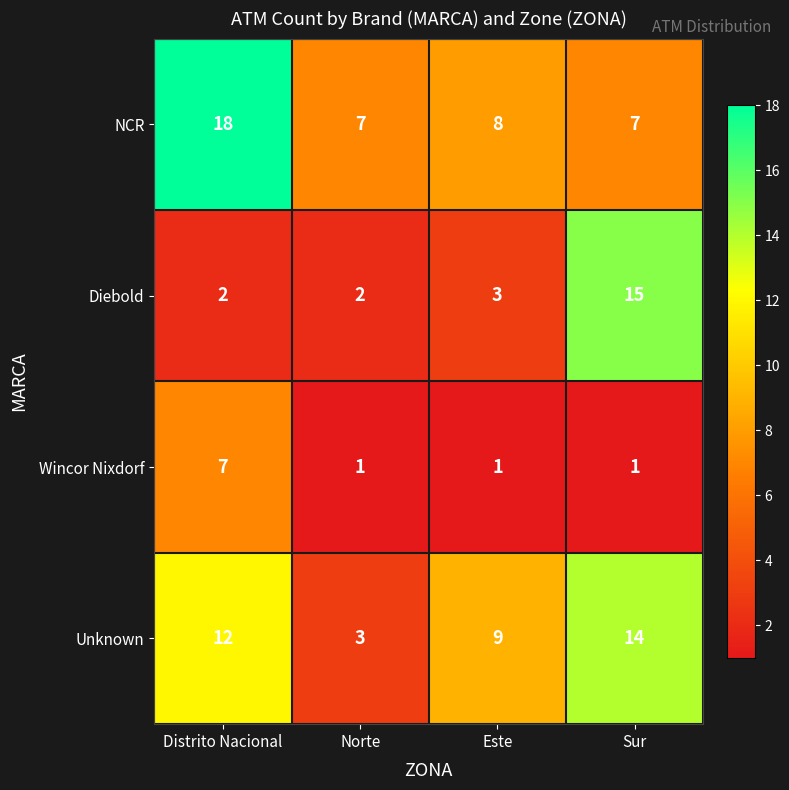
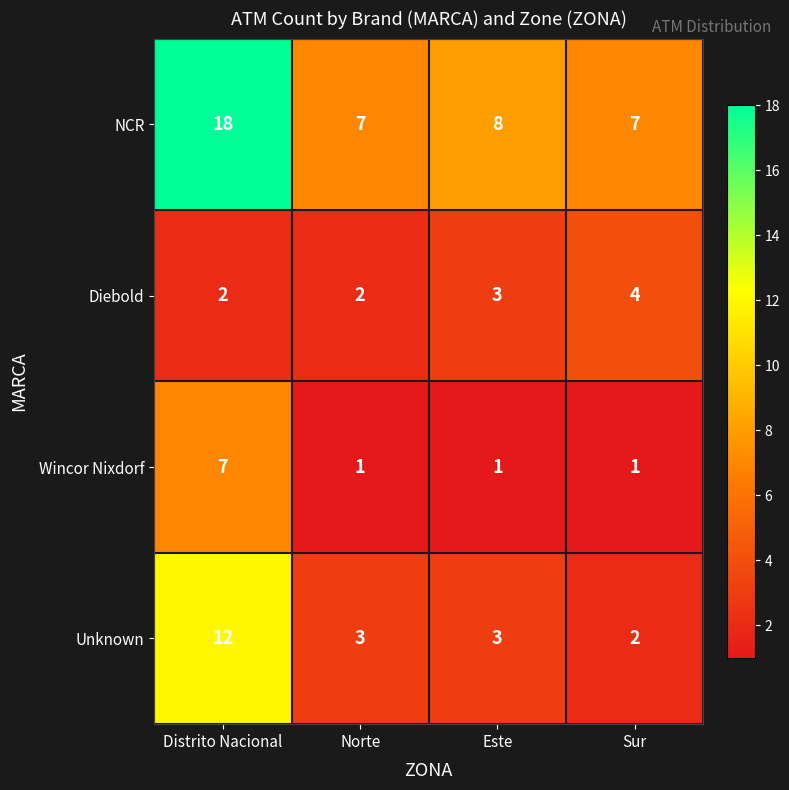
  {
    "NCR": {
      "Distrito Nacional": 18,
      "Norte": 7,
      "Este": 8,
      "Sur": 7
    },
    "Diebold": {
      "Distrito Nacional": 2,
      "Norte": 2,
      "Este": 3,
-     "Sur": 15
+     "Sur": 4
    },
    "Wincor Nixdorf": {
      "Distrito Nacional": 7,
      "Norte": 1,
      "Este": 1,
      "Sur": 1
    },
    "Unknown": {
      "Distrito Nacional": 12,
      "Norte": 3,
-     "Este": 9,
-     "Sur": 14
+     "Este": 3,
+     "Sur": 2
    }
  }
